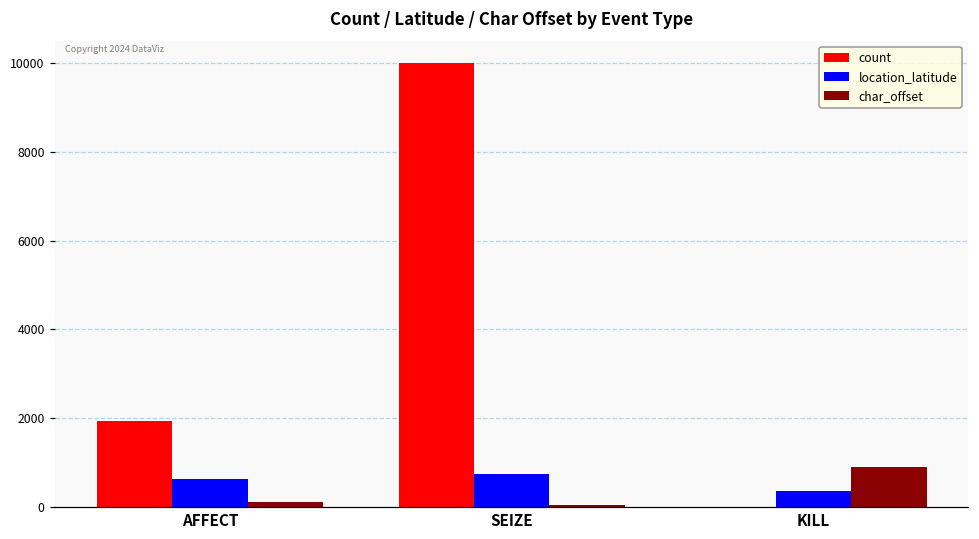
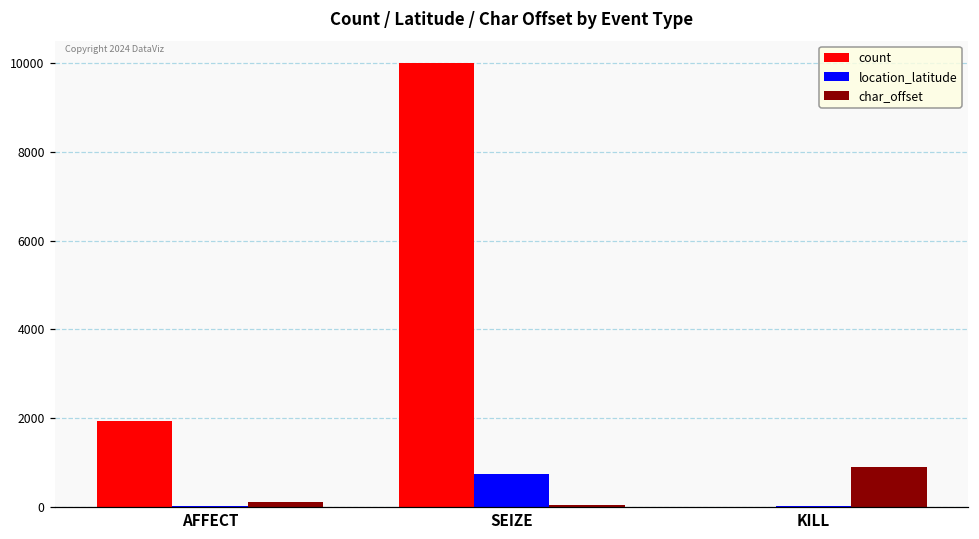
  {
    "count": {
      "AFFECT": 1900,
      "SEIZE": 10000
    },
    "location_latitude": {
-     "AFFECT": 600,
+     "AFFECT": 0,
      "SEIZE": 700,
-     "KILL": 400
+     "KILL": 0
    },
    "char_offset": {
      "AFFECT": 100,
      "KILL": 900
    }
  }
